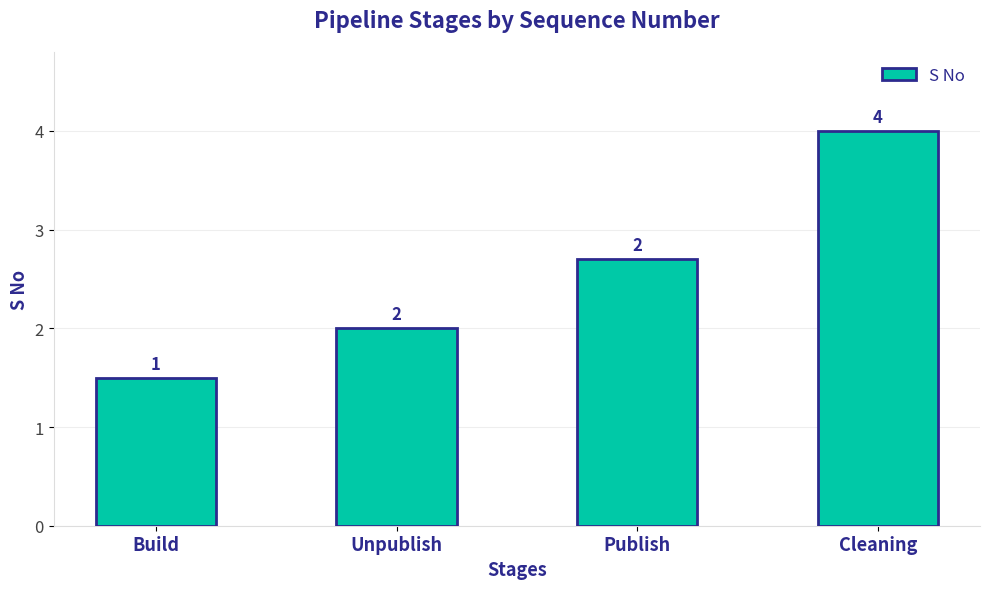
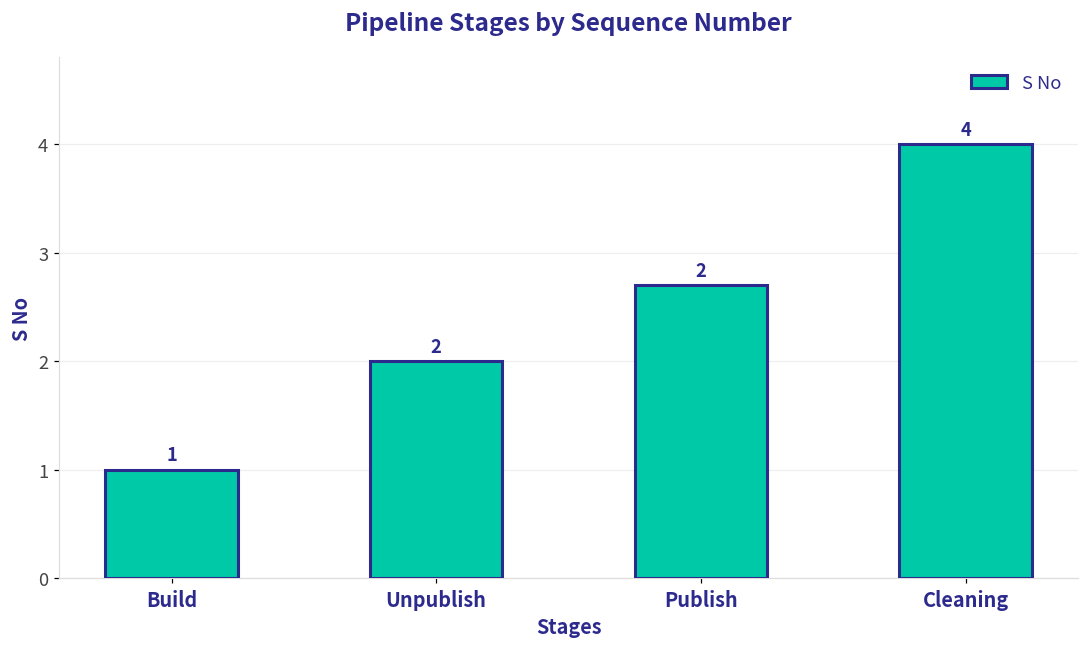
  {
-   "Build": 1.5
+   "Build": 1.0
  }
